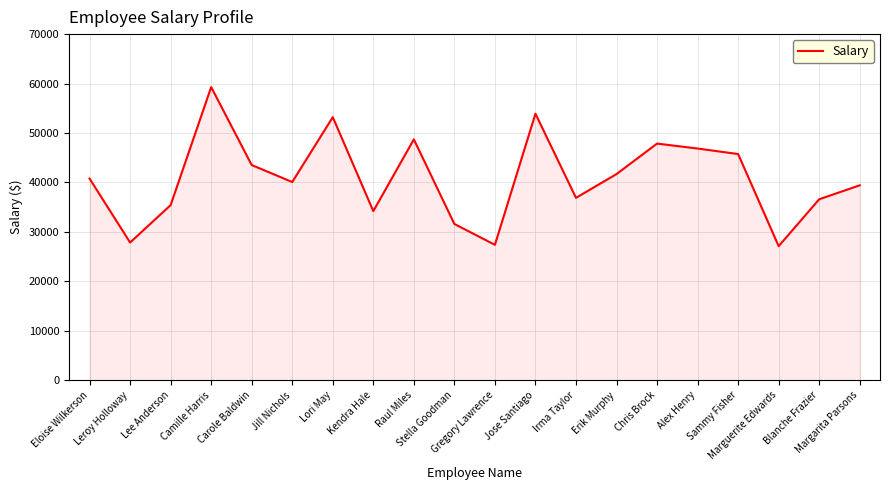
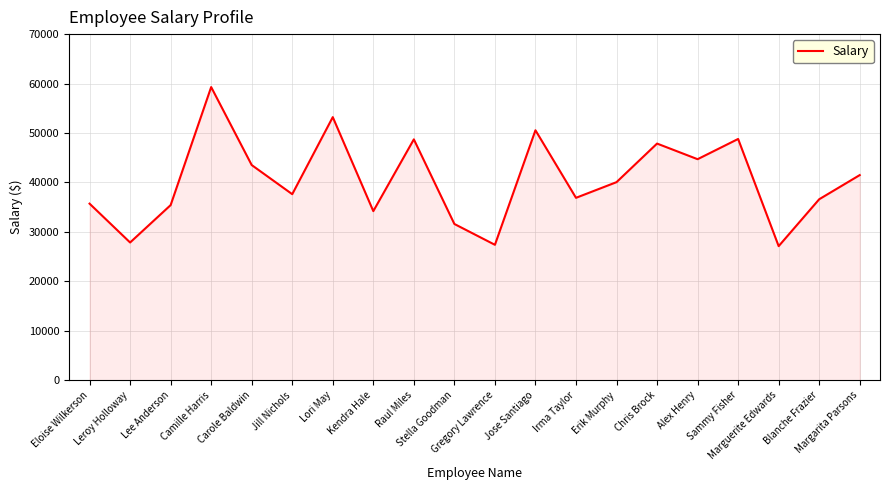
  {
-   "Eloise Wilkerson": 41000,
+   "Eloise Wilkerson": 36000,
    "Leroy Holloway": 28000,
    "Lee Anderson": 35000,
    "Camille Harris": 59000,
    "Carole Baldwin": 44000,
-   "Jill Nichols": 40000,
+   "Jill Nichols": 38000,
    "Lori May": 53000,
    "Kendra Hale": 34000,
    "Raul Miles": 49000,
    "Stella Goodman": 32000,
    "Gregory Lawrence": 27000,
-   "Jose Santiago": 54000,
+   "Jose Santiago": 51000,
    "Irma Taylor": 37000,
-   "Erik Murphy": 42000,
+   "Erik Murphy": 40000,
    "Chris Brock": 48000,
-   "Alex Henry": 47000,
-   "Sammy Fisher": 46000,
+   "Alex Henry": 45000,
+   "Sammy Fisher": 49000,
    "Marguerite Edwards": 27000,
    "Blanche Frazier": 37000,
-   "Margarita Parsons": 39000
+   "Margarita Parsons": 41000
  }
